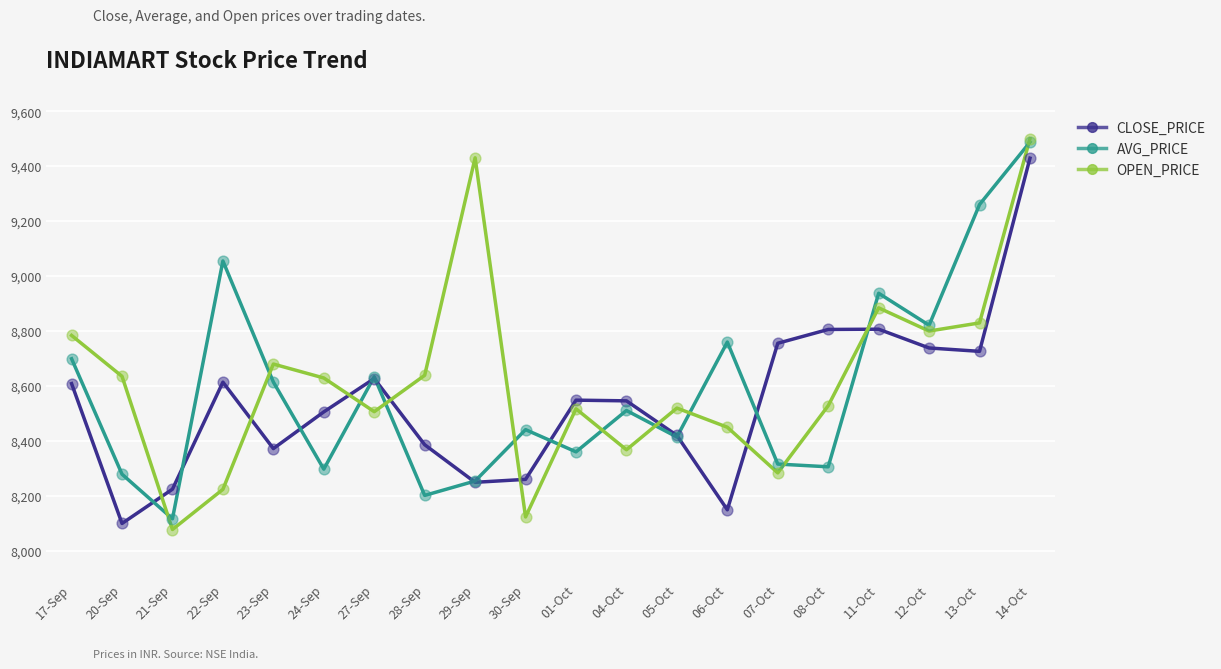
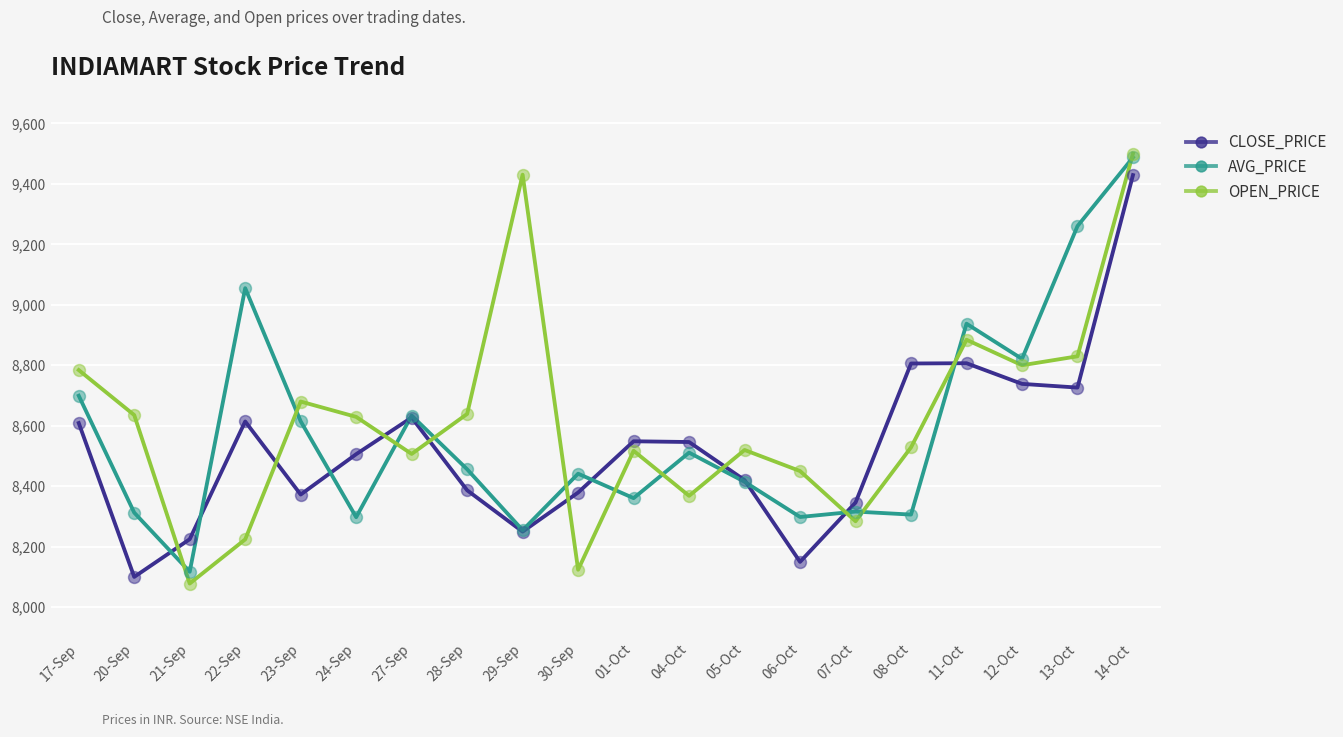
  {
    "CLOSE_PRICE": {
      "17-Sep": "8,610",
      "20-Sep": "8,100",
      "21-Sep": "8,220",
      "22-Sep": "8,610",
      "23-Sep": "8,370",
      "24-Sep": "8,510",
      "28-Sep": "8,390",
-     "30-Sep": "8,260",
+     "30-Sep": "8,380",
      "01-Oct": "8,550",
      "04-Oct": "8,550",
      "06-Oct": "8,150",
-     "07-Oct": "8,760",
+     "07-Oct": "8,350",
      "08-Oct": "8,810",
      "11-Oct": "8,810",
      "12-Oct": "8,740",
      "13-Oct": "8,730",
      "14-Oct": "9,430"
    },
    "AVG_PRICE": {
      "17-Sep": "8,700",
-     "20-Sep": "8,280",
+     "20-Sep": "8,310",
      "21-Sep": "8,120",
      "22-Sep": "9,050",
      "23-Sep": "8,610",
      "24-Sep": "8,300",
-     "28-Sep": "8,200",
+     "28-Sep": "8,460",
      "30-Sep": "8,440",
      "01-Oct": "8,360",
      "04-Oct": "8,510",
-     "06-Oct": "8,760",
+     "06-Oct": "8,300",
      "07-Oct": "8,320",
      "08-Oct": "8,310",
      "11-Oct": "8,940",
      "12-Oct": "8,820",
      "13-Oct": "9,260",
      "14-Oct": "9,490"
    },
    "OPEN_PRICE": {
      "17-Sep": "8,780",
      "20-Sep": "8,640",
      "21-Sep": "8,080",
      "22-Sep": "8,220",
      "23-Sep": "8,680",
      "24-Sep": "8,630",
      "27-Sep": "8,510",
      "28-Sep": "8,640",
      "29-Sep": "9,430",
      "30-Sep": "8,120",
      "01-Oct": "8,520",
      "04-Oct": "8,370",
      "05-Oct": "8,520",
      "06-Oct": "8,450",
      "07-Oct": "8,280",
      "08-Oct": "8,530",
      "11-Oct": "8,880",
      "12-Oct": "8,800",
      "13-Oct": "8,830",
      "14-Oct": "9,500"
    }
  }
